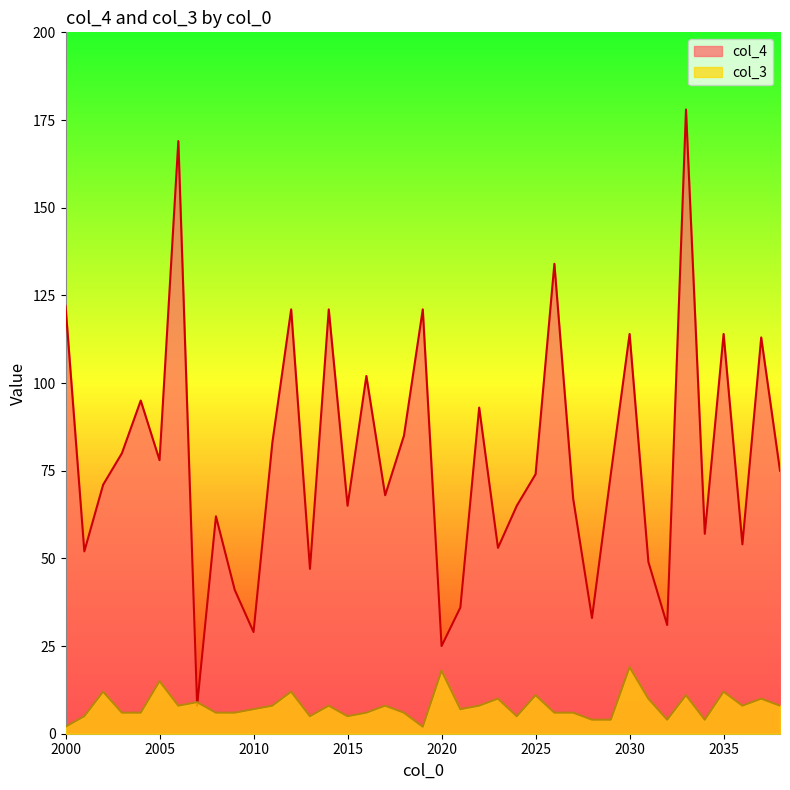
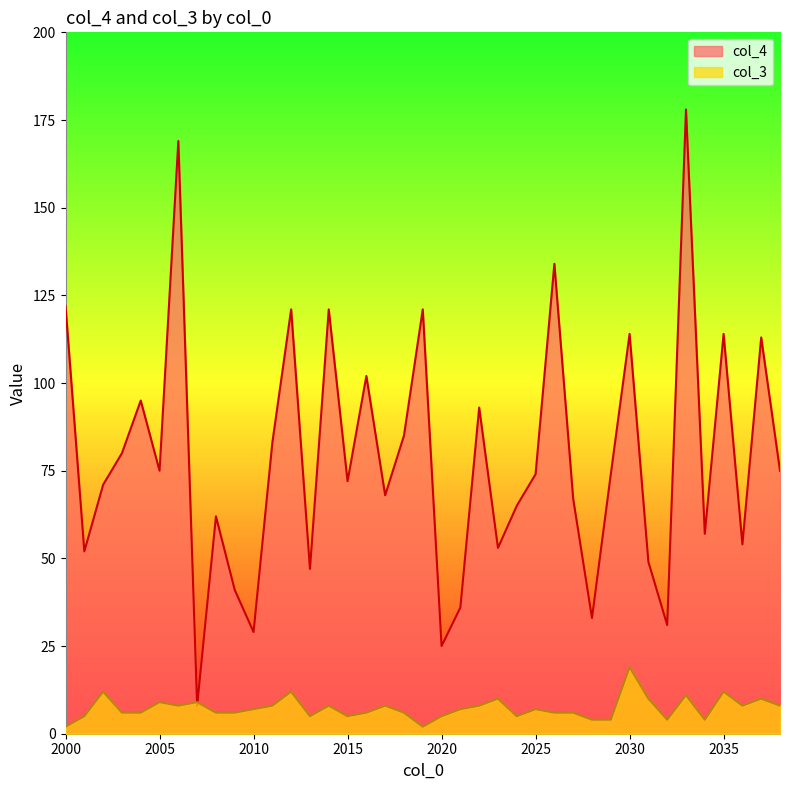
  {
    "col_4": {
      "2000": 122,
-     "2005": 78,
+     "2005": 75,
      "2010": 29,
-     "2015": 65,
+     "2015": 72,
      "2020": 25,
      "2025": 74,
      "2030": 114,
      "2035": 114
    },
    "col_3": {
      "2000": 2,
-     "2005": 15,
+     "2005": 9,
      "2010": 7,
      "2015": 5,
-     "2020": 18,
-     "2025": 11,
+     "2020": 5,
+     "2025": 7,
      "2030": 19,
      "2035": 12
    }
  }
